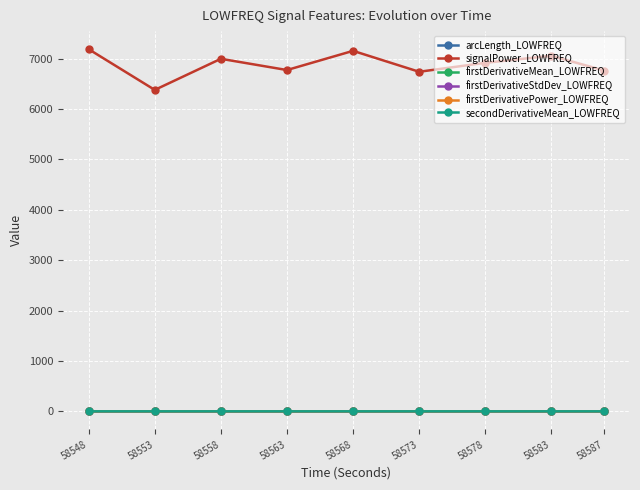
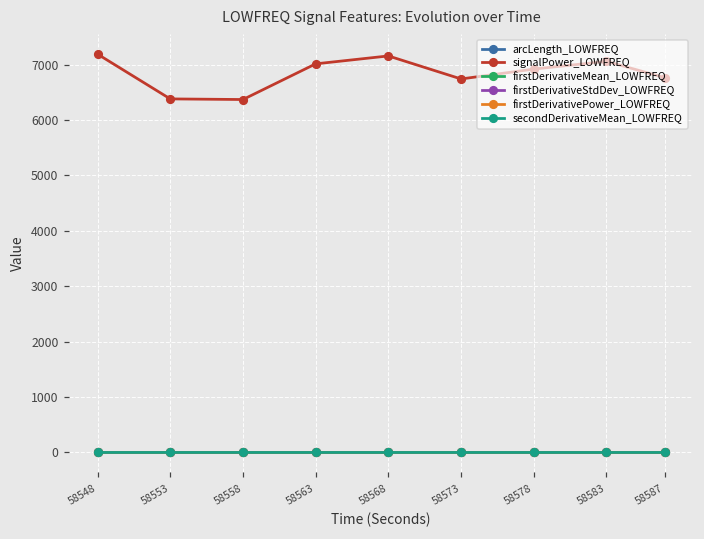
  {
    "secondDerivativeMean_LOWFREQ": {
      "58548": 0,
      "58553": 0,
      "58558": 0,
      "58563": 0,
      "58568": 0,
      "58573": 0,
      "58578": 0,
      "58583": 0,
      "58587": 0
    },
    "signalPower_LOWFREQ": {
      "58548": 7200,
      "58553": 6400,
-     "58558": 7000,
-     "58563": 6800,
+     "58558": 6400,
+     "58563": 7000,
      "58568": 7200,
      "58573": 6700
    }
  }
